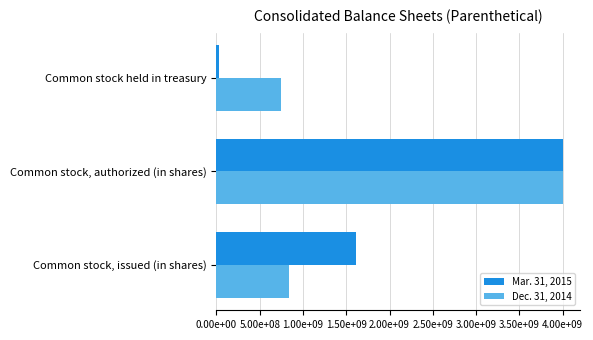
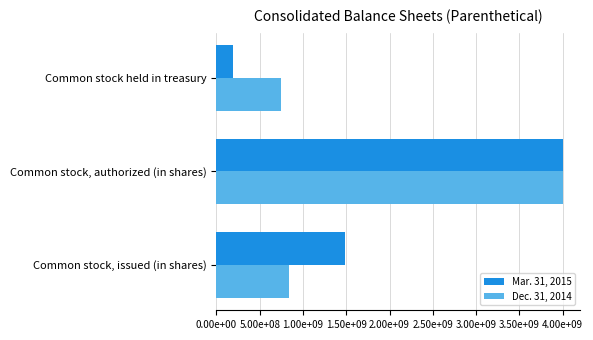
  {
    "Mar. 31, 2015": {
-     "Common stock held in treasury": 0,
+     "Common stock held in treasury": 200000000,
      "Common stock, authorized (in shares)": 4000000000,
-     "Common stock, issued (in shares)": 1600000000
+     "Common stock, issued (in shares)": 1500000000
    },
    "Dec. 31, 2014": {
      "Common stock held in treasury": 700000000,
      "Common stock, authorized (in shares)": 4000000000,
      "Common stock, issued (in shares)": 800000000
    }
  }
